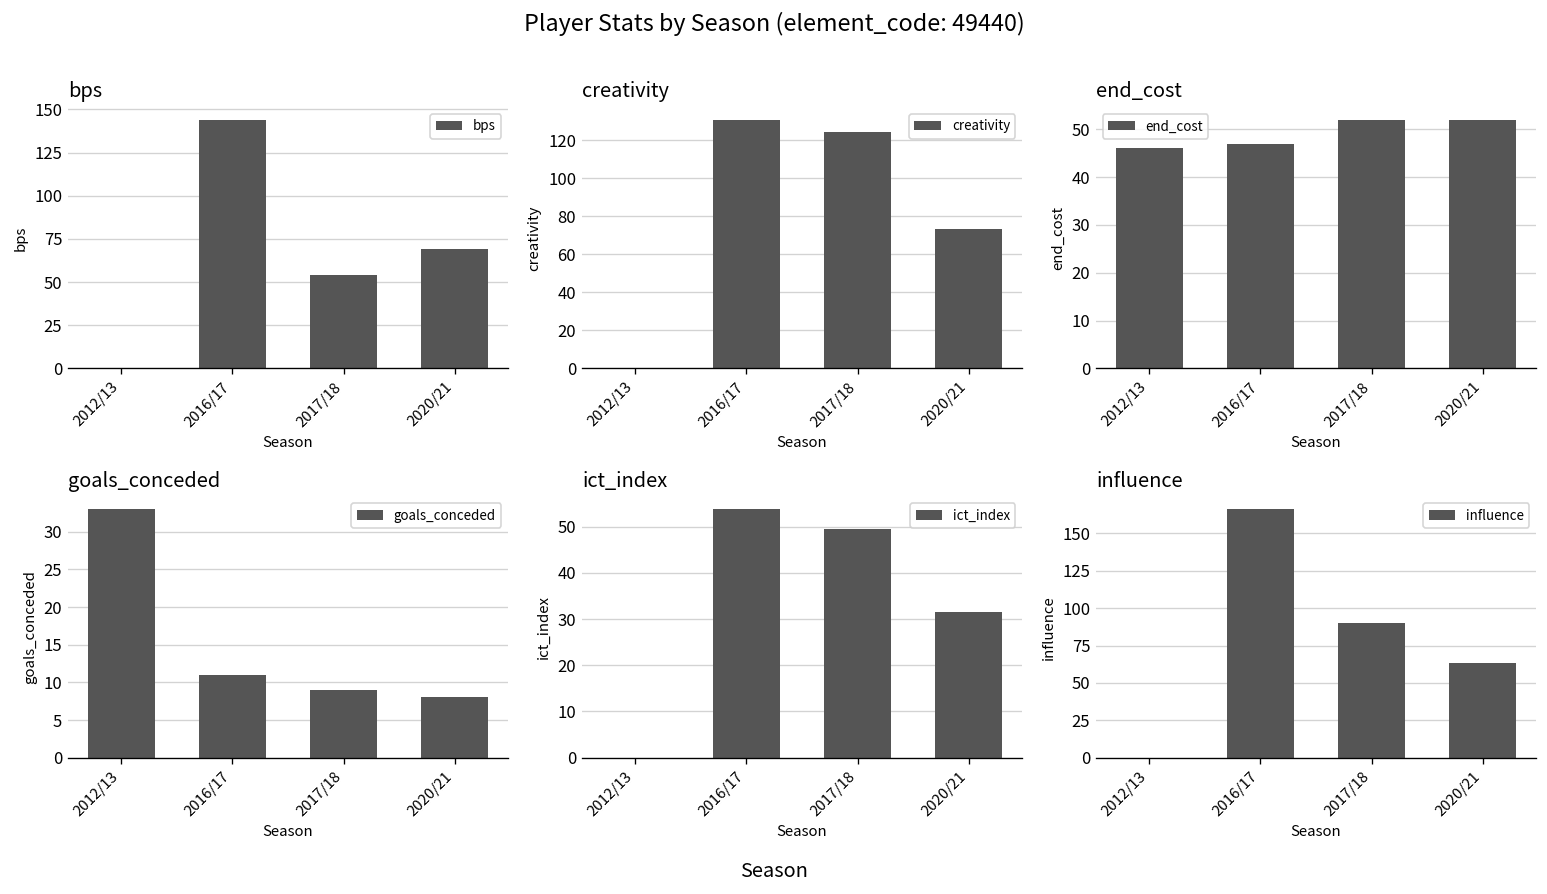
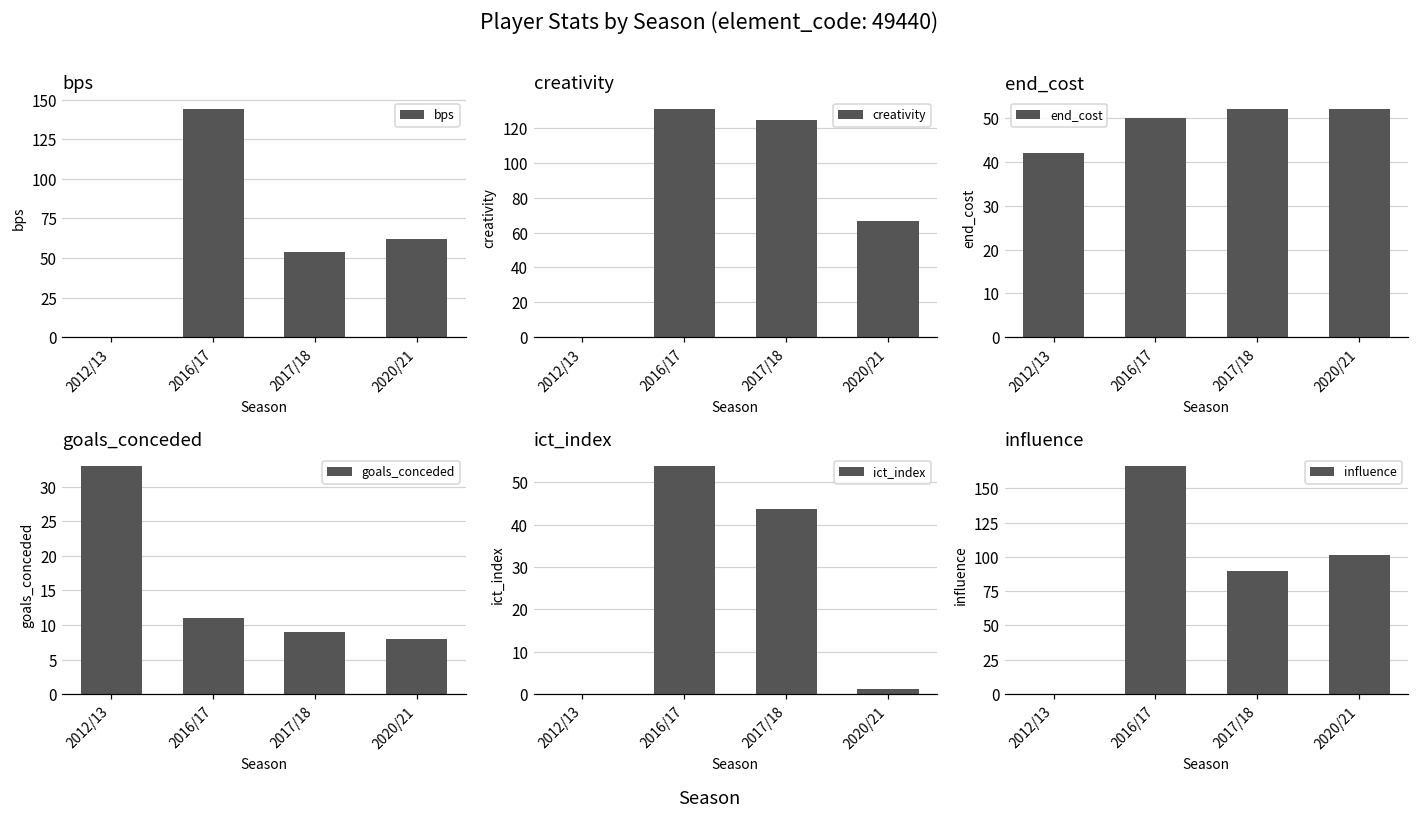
  {
    "bps": {
      "2012/13": 0,
      "2016/17": 144,
      "2017/18": 54,
-     "2020/21": 69
+     "2020/21": 62
    },
    "creativity": {
      "2012/13": 0,
      "2016/17": 131,
      "2017/18": 125,
-     "2020/21": 73
+     "2020/21": 67
    },
    "end_cost": {
-     "2012/13": 46,
-     "2016/17": 47,
+     "2012/13": 42,
+     "2016/17": 50,
      "2017/18": 52,
      "2020/21": 52
    },
    "goals_conceded": {
      "2012/13": 33,
      "2016/17": 11,
      "2017/18": 9,
      "2020/21": 8
    },
    "ict_index": {
      "2012/13": 0,
      "2016/17": 54,
-     "2017/18": 50,
-     "2020/21": 32
+     "2017/18": 44,
+     "2020/21": 1
    },
    "influence": {
      "2012/13": 0,
      "2016/17": 166,
      "2017/18": 90,
-     "2020/21": 63
+     "2020/21": 101
    }
  }
